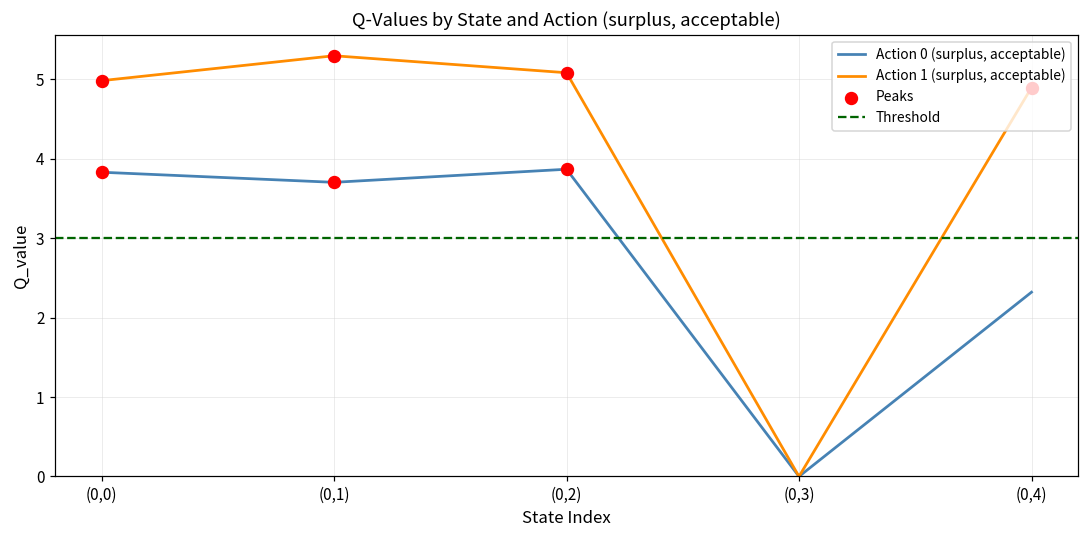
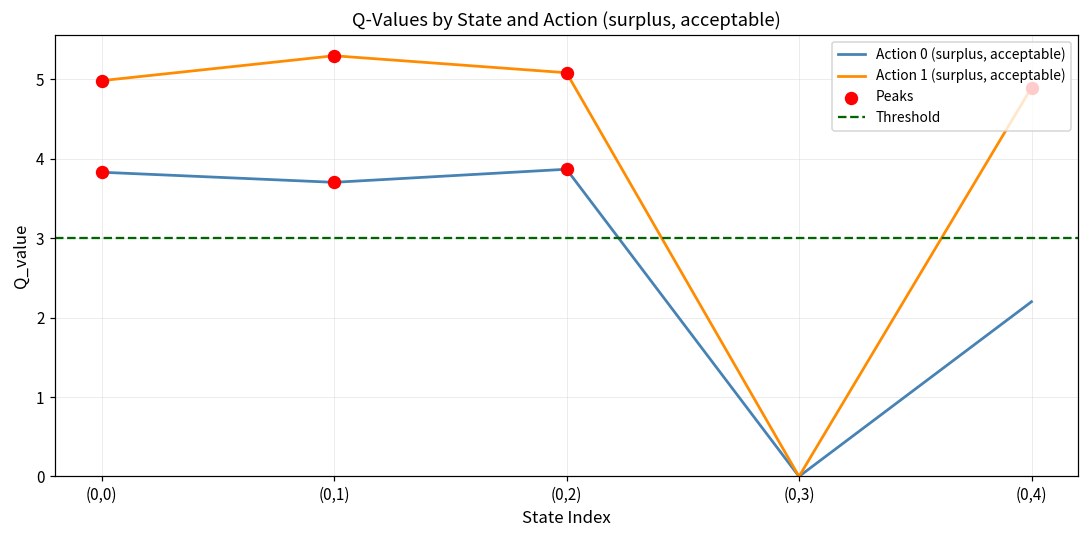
  {
    "Action 0 (surplus, acceptable)": {
-     "(0,4)": 2.3
+     "(0,4)": 2.2
    }
  }
